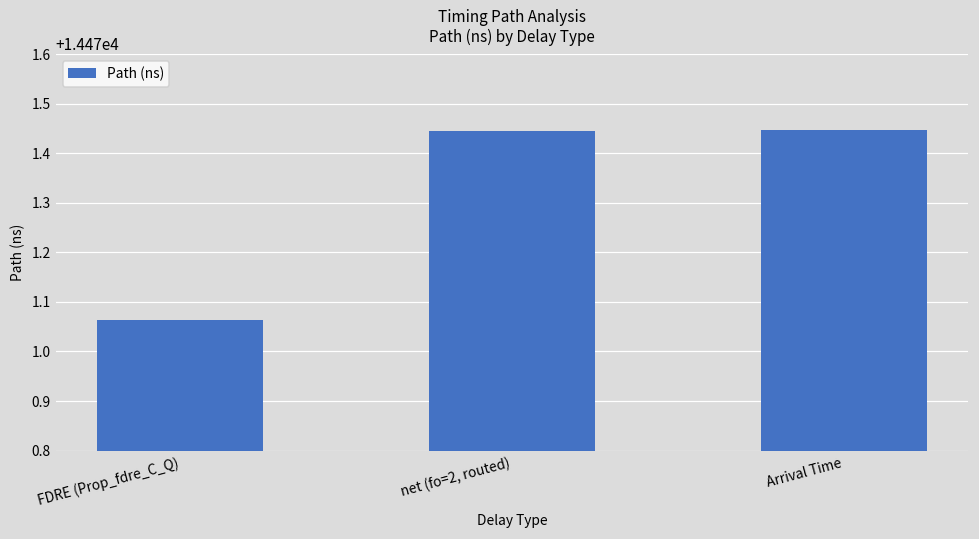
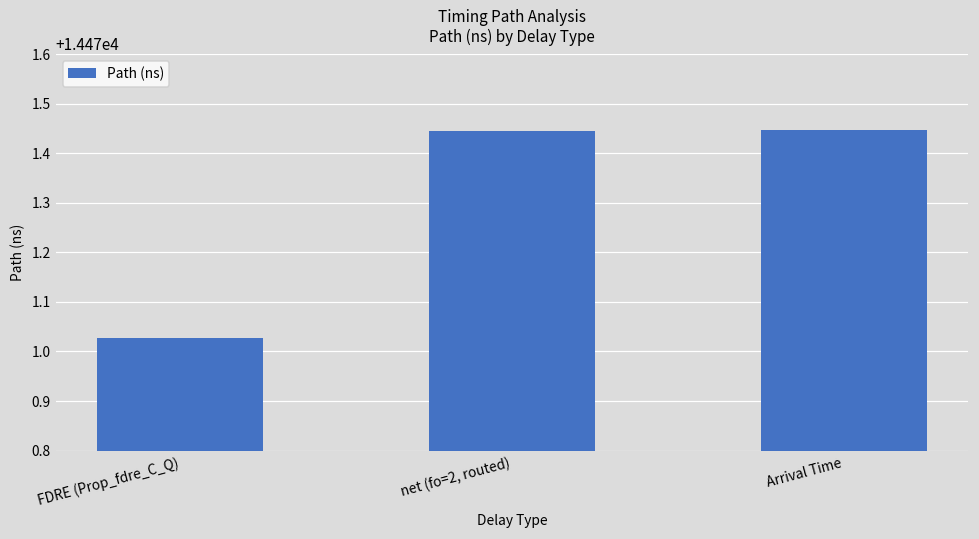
  {
-   "FDRE (Prop_fdre_C_Q)": 14471.06,
+   "FDRE (Prop_fdre_C_Q)": 14471.03,
    "net (fo=2, routed)": 14471.45,
    "Arrival Time": 14471.45
  }
